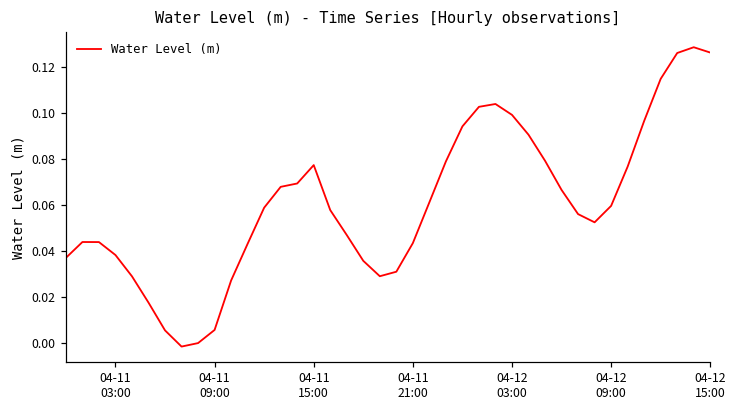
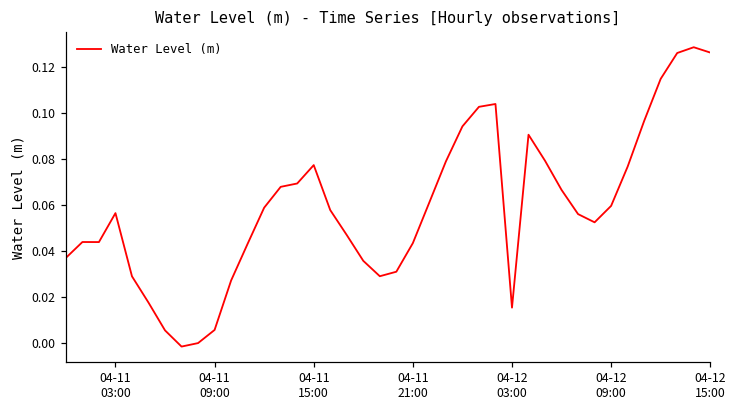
  {
-   "04-11 03:00": 0.038,
+   "04-11 03:00": 0.056,
    "04-11 09:00": 0.006,
    "04-11 15:00": 0.077,
    "04-11 21:00": 0.043,
-   "04-12 03:00": 0.099,
+   "04-12 03:00": 0.015,
    "04-12 09:00": 0.060,
    "04-12 15:00": 0.126
  }
